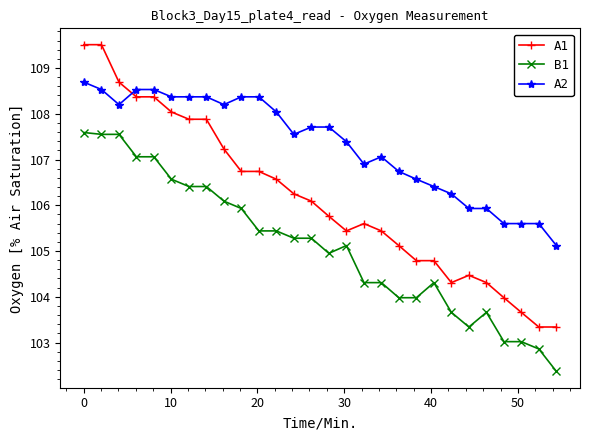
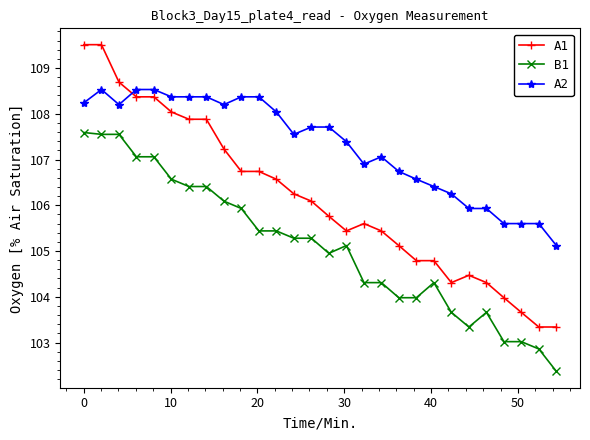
  {
    "A1": {
      "0": 109.5
    },
    "B1": {
      "0": 107.6
    },
    "A2": {
-     "0": 108.7
+     "0": 108.2
    }
  }
